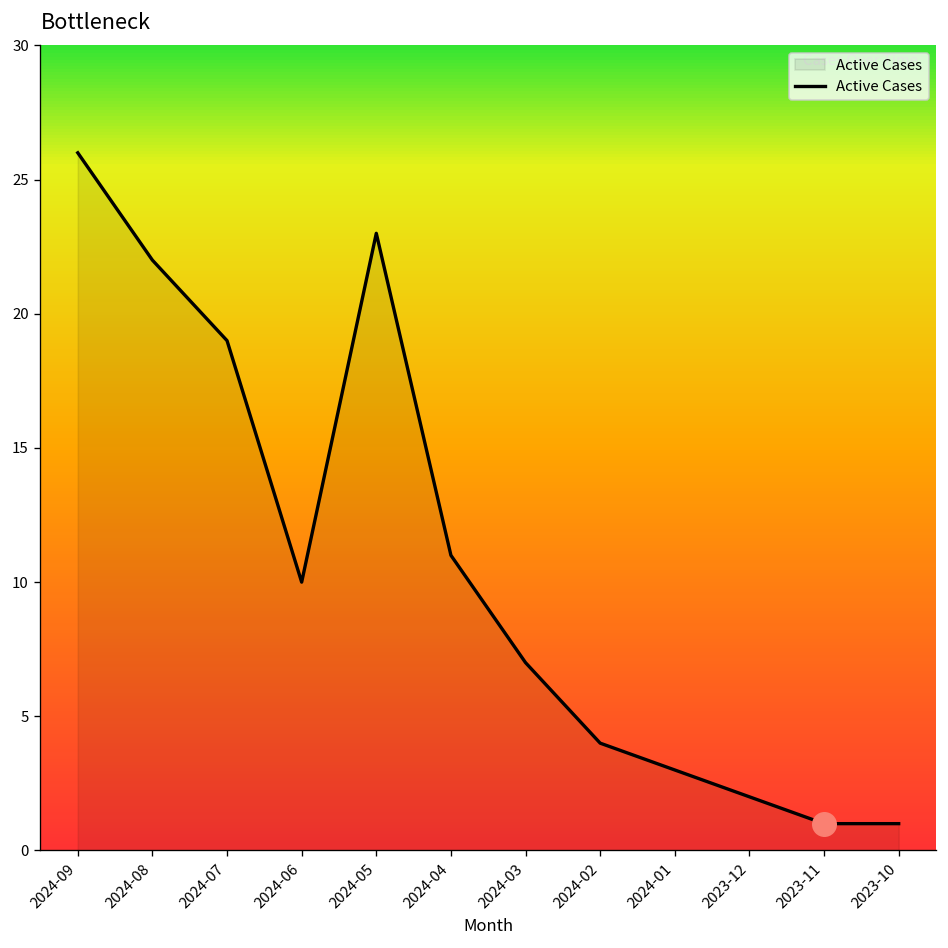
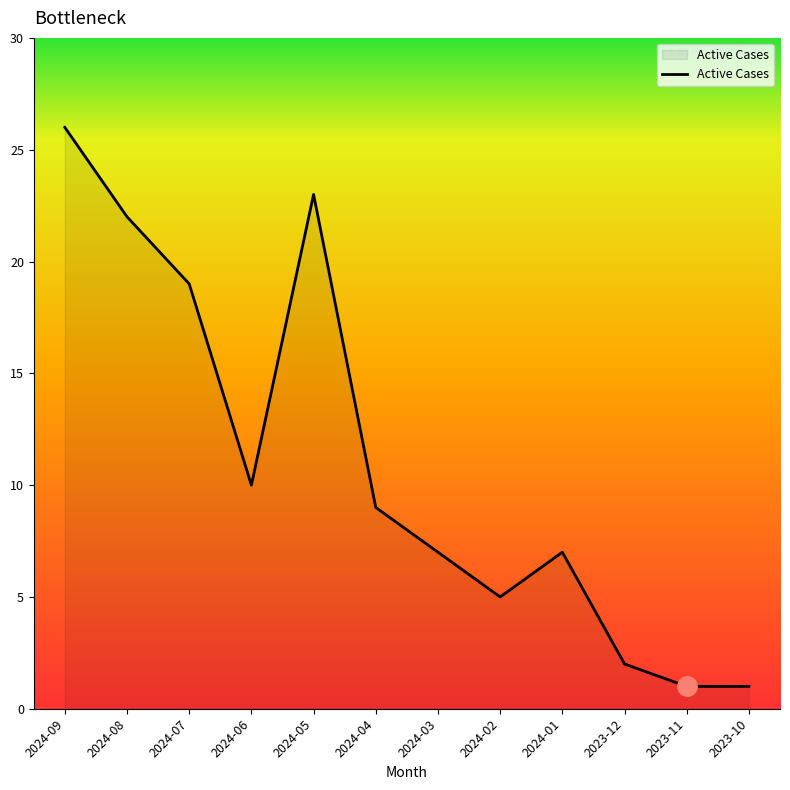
  {
    "Active Cases": {
      "2024-09": 26,
      "2024-08": 22,
      "2024-07": 19,
      "2024-06": 10,
      "2024-05": 23,
-     "2024-04": 11,
+     "2024-04": 9,
      "2024-03": 7,
-     "2024-02": 4,
-     "2024-01": 3,
+     "2024-02": 5,
+     "2024-01": 7,
      "2023-12": 2,
      "2023-10": 1
    }
  }
